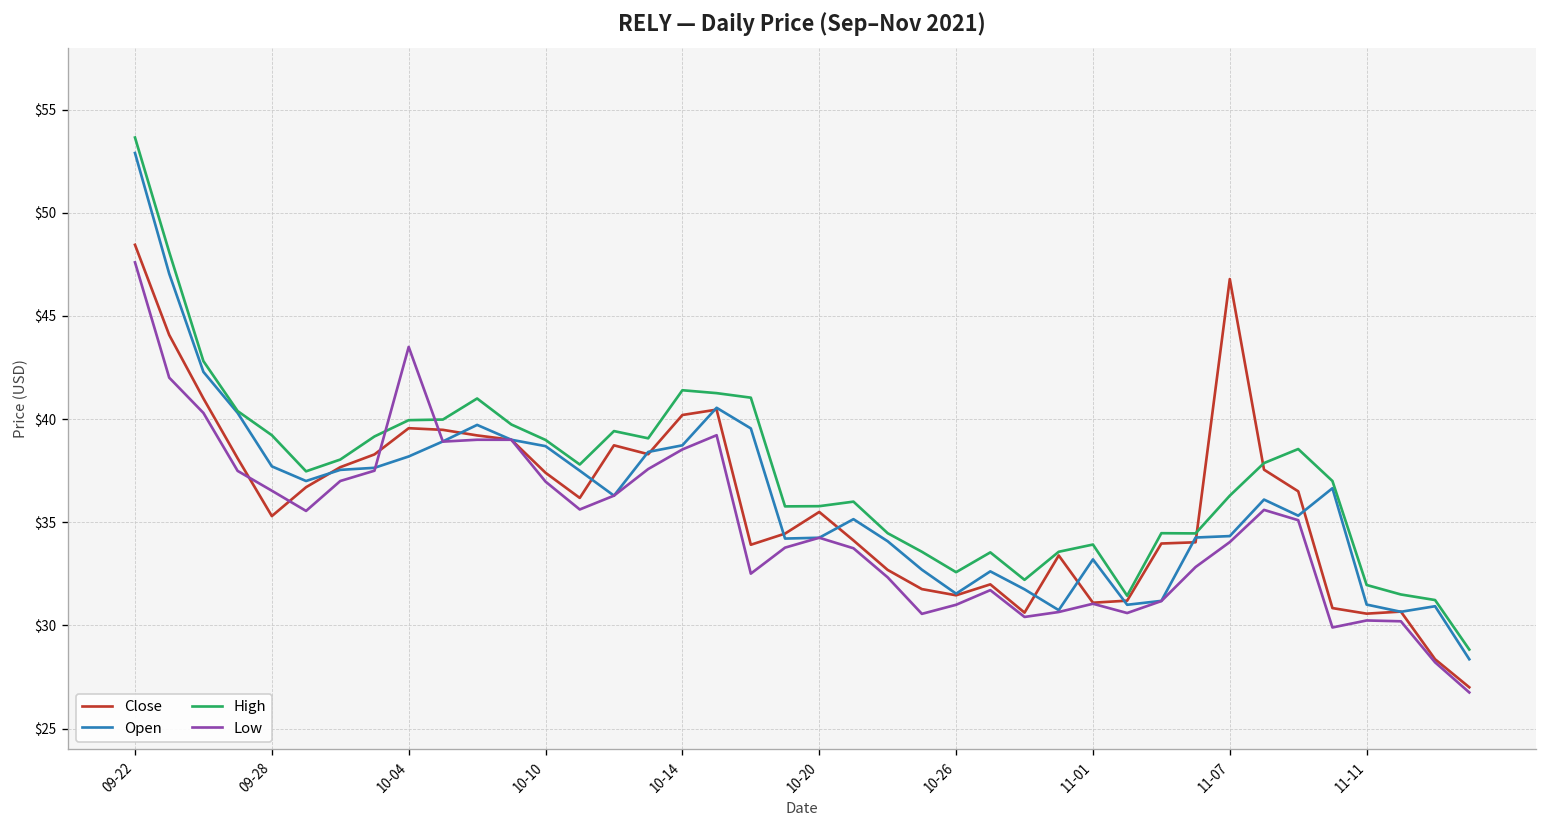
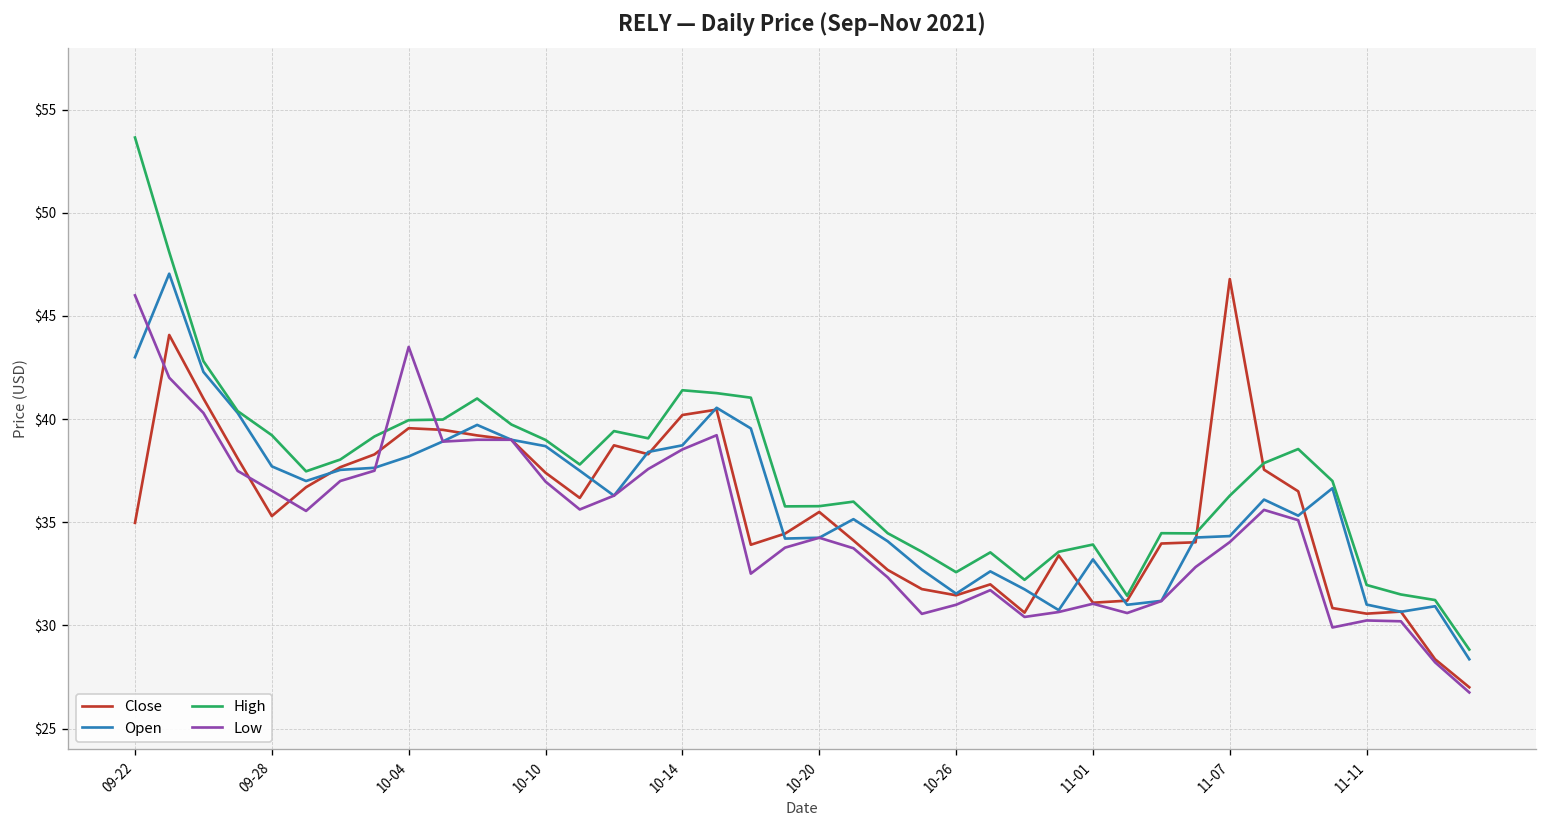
  {
    "Close": {
-     "09-22": "$48.5",
+     "09-22": "$35.0",
      "09-28": "$35.3",
      "10-04": "$39.6",
      "10-10": "$37.4",
      "10-14": "$40.2",
      "10-20": "$35.5",
      "11-07": "$46.8",
      "11-11": "$30.6"
    },
    "Open": {
-     "09-22": "$52.9",
+     "09-22": "$43.0",
      "09-28": "$37.7",
      "10-04": "$38.2",
      "10-10": "$38.7",
      "10-14": "$38.7",
      "11-01": "$33.2",
      "11-07": "$34.3",
      "11-11": "$31.0"
    },
    "High": {
      "09-22": "$53.7",
      "09-28": "$39.2",
      "10-04": "$40.0",
      "10-10": "$39.0",
      "10-14": "$41.4",
      "10-20": "$35.8",
      "10-26": "$32.6",
      "11-01": "$33.9",
      "11-07": "$36.3",
      "11-11": "$32.0"
    },
    "Low": {
-     "09-22": "$47.6",
+     "09-22": "$46.0",
      "09-28": "$36.5",
      "10-04": "$43.5",
      "10-10": "$37.0",
      "10-14": "$38.5",
      "10-26": "$31.0",
      "11-07": "$34.0",
      "11-11": "$30.2"
    }
  }
